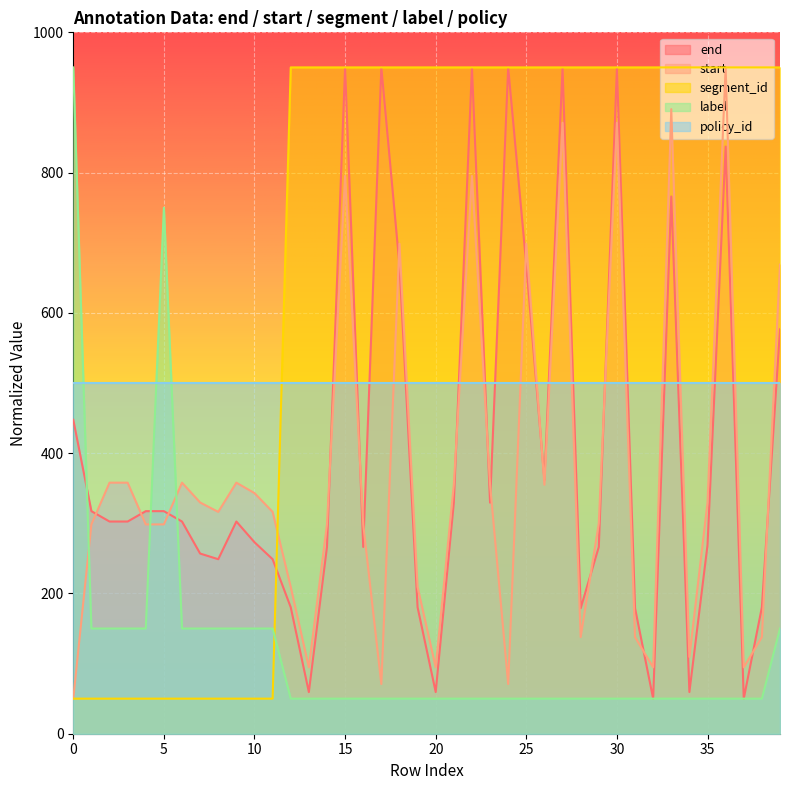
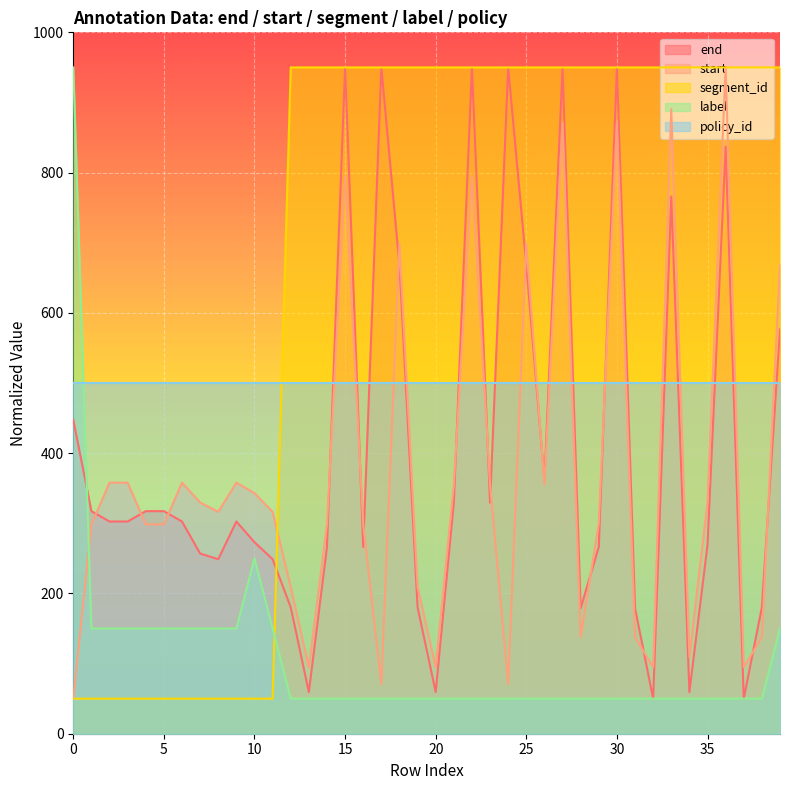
  {
    "segment_id": {
      "5": 50,
      "10": 50,
      "20": 950,
      "25": 950
    },
    "label": {
      "0": 950,
-     "5": 750,
-     "10": 150,
+     "5": 150,
+     "10": 250,
      "15": 50,
      "20": 50,
      "25": 50,
      "30": 50,
      "35": 50
    },
    "policy_id": {
      "0": 500,
      "5": 500,
      "10": 500,
      "15": 500,
      "20": 500,
      "25": 500,
      "30": 500,
      "35": 500
    }
  }
